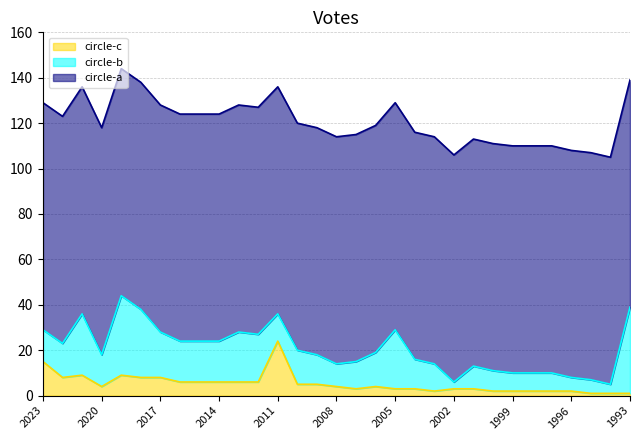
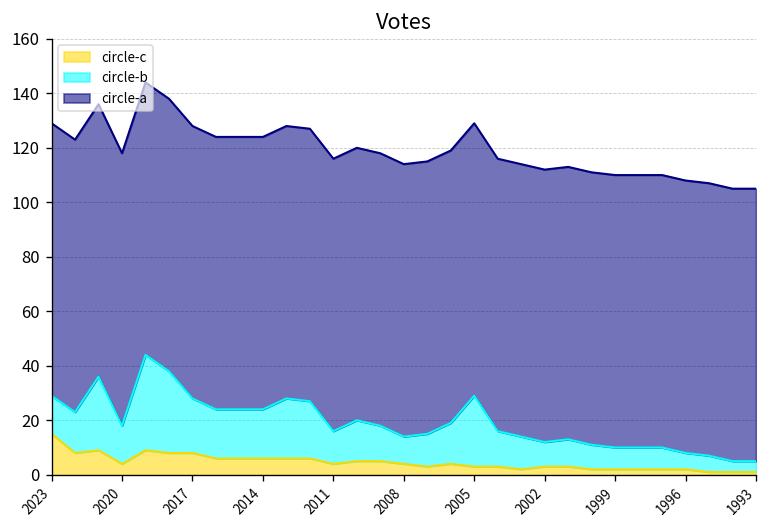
  {
    "circle-c": {
      "2023": 15,
      "2020": 4,
      "2017": 8,
      "2014": 6,
-     "2011": 24,
+     "2011": 4,
      "2008": 4,
      "2005": 3,
      "2002": 3,
      "1999": 2,
      "1996": 2,
      "1993": 1
    },
    "circle-b": {
      "2023": 14,
      "2020": 14,
      "2017": 20,
      "2014": 18,
      "2011": 12,
      "2008": 10,
      "2005": 26,
-     "2002": 3,
+     "2002": 9,
      "1999": 8,
      "1996": 6,
-     "1993": 38
+     "1993": 4
    },
    "circle-a": {
      "2023": 100,
      "2020": 100,
      "2017": 100,
      "2014": 100,
      "2011": 100,
      "2008": 100,
      "2005": 100,
      "2002": 100,
      "1999": 100,
      "1996": 100,
      "1993": 100
    }
  }
